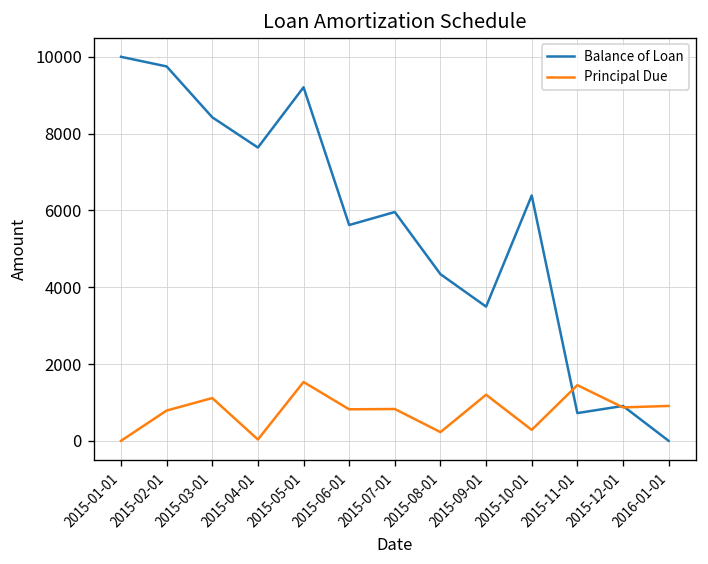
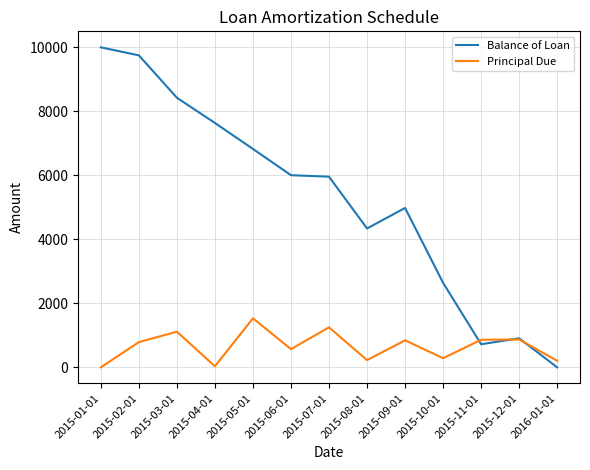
  {
    "Balance of Loan": {
      "2015-01-01": 10000,
      "2015-02-01": 9700,
      "2015-03-01": 8400,
      "2015-04-01": 7600,
-     "2015-05-01": 9200,
-     "2015-06-01": 5600,
+     "2015-05-01": 6800,
+     "2015-06-01": 6000,
      "2015-07-01": 6000,
      "2015-08-01": 4300,
-     "2015-09-01": 3500,
-     "2015-10-01": 6400,
+     "2015-09-01": 5000,
+     "2015-10-01": 2600,
      "2015-11-01": 700,
      "2016-01-01": 0
    },
    "Principal Due": {
      "2015-01-01": 0,
      "2015-02-01": 800,
      "2015-03-01": 1100,
      "2015-04-01": 0,
      "2015-05-01": 1500,
-     "2015-06-01": 800,
-     "2015-07-01": 800,
+     "2015-06-01": 600,
+     "2015-07-01": 1300,
      "2015-08-01": 200,
-     "2015-09-01": 1200,
+     "2015-09-01": 800,
      "2015-10-01": 300,
-     "2015-11-01": 1400,
-     "2016-01-01": 900
+     "2015-11-01": 900,
+     "2016-01-01": 200
    }
  }
